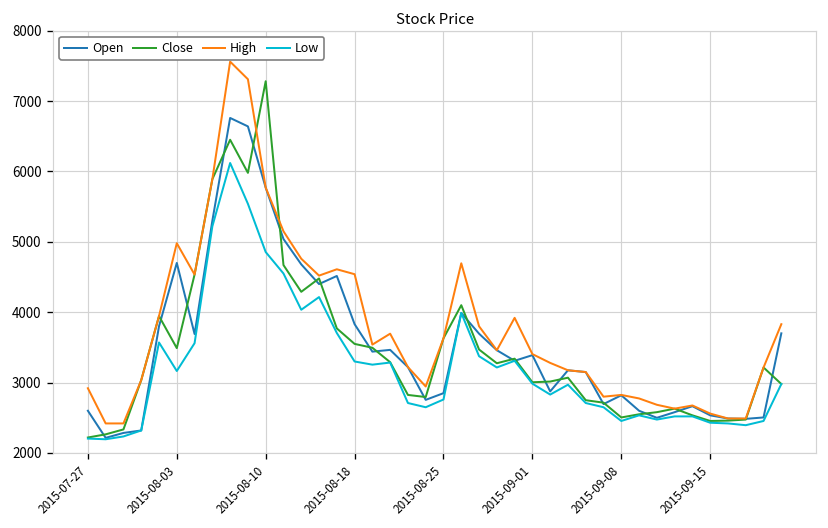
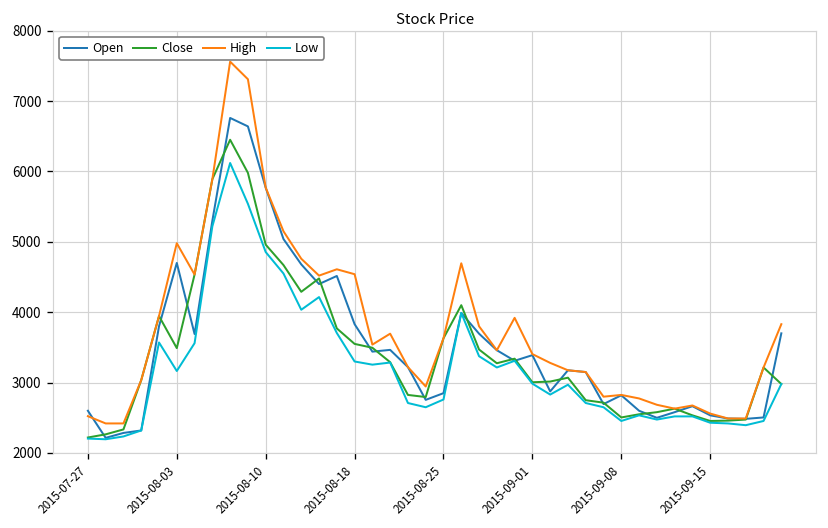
  {
    "Open": {
      "2015-07-27": 2600,
      "2015-08-03": 4700,
      "2015-08-18": 3800,
      "2015-08-25": 2900
    },
    "Close": {
      "2015-08-03": 3500,
-     "2015-08-10": 7300,
+     "2015-08-10": 5000,
      "2015-08-18": 3600,
      "2015-09-08": 2500
    },
    "High": {
-     "2015-07-27": 2900,
+     "2015-07-27": 2500,
      "2015-08-03": 5000,
      "2015-08-18": 4500
    },
    "Low": {
      "2015-08-03": 3200,
      "2015-08-10": 4900,
      "2015-08-18": 3300,
      "2015-08-25": 2800,
      "2015-09-08": 2500
    }
  }
